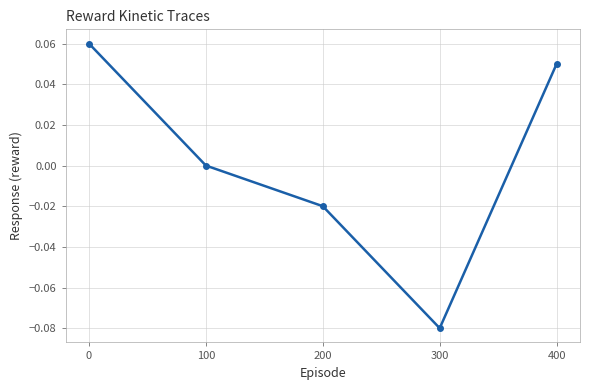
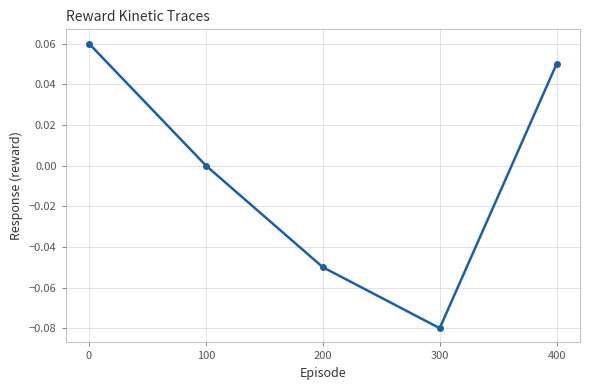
  {
    "0": 0.06,
    "100": 0.00,
-   "200": -0.02,
+   "200": -0.05,
    "300": -0.08,
    "400": 0.05
  }
